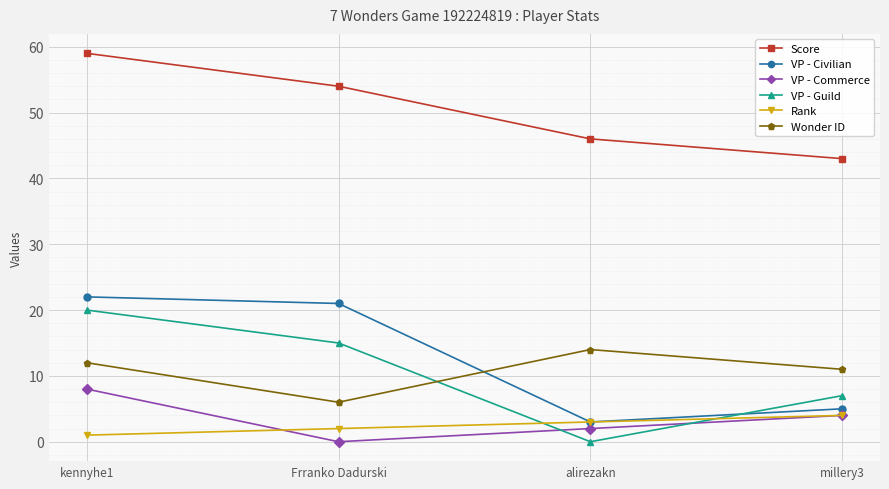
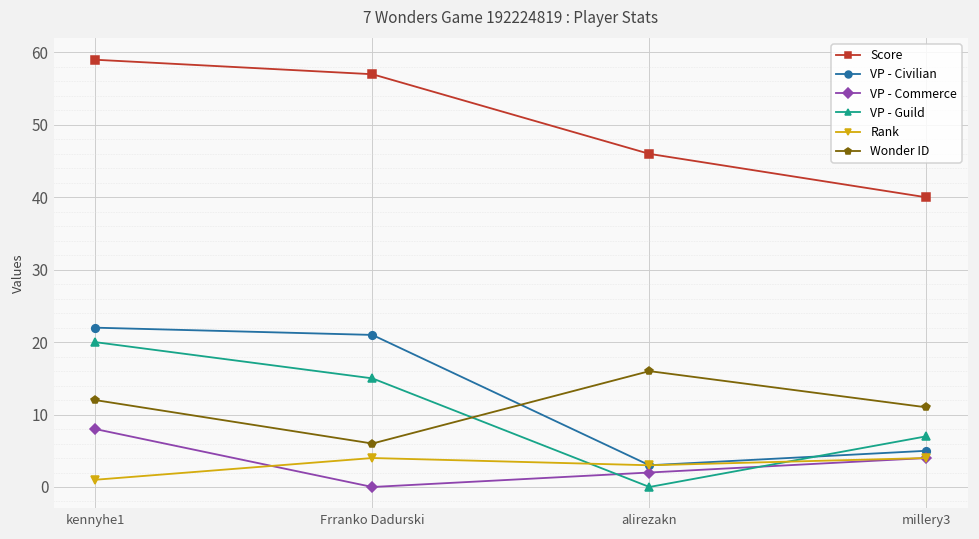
  {
    "Score": {
      "kennyhe1": 59,
-     "Frranko Dadurski": 54,
+     "Frranko Dadurski": 57,
      "alirezakn": 46,
-     "millery3": 43
+     "millery3": 40
    },
    "VP - Commerce": {
      "kennyhe1": 8,
      "Frranko Dadurski": 0,
      "alirezakn": 2
    },
    "Rank": {
      "kennyhe1": 1,
-     "Frranko Dadurski": 2
+     "Frranko Dadurski": 4
    },
    "Wonder ID": {
      "kennyhe1": 12,
      "Frranko Dadurski": 6,
-     "alirezakn": 14,
+     "alirezakn": 16,
      "millery3": 11
    }
  }
